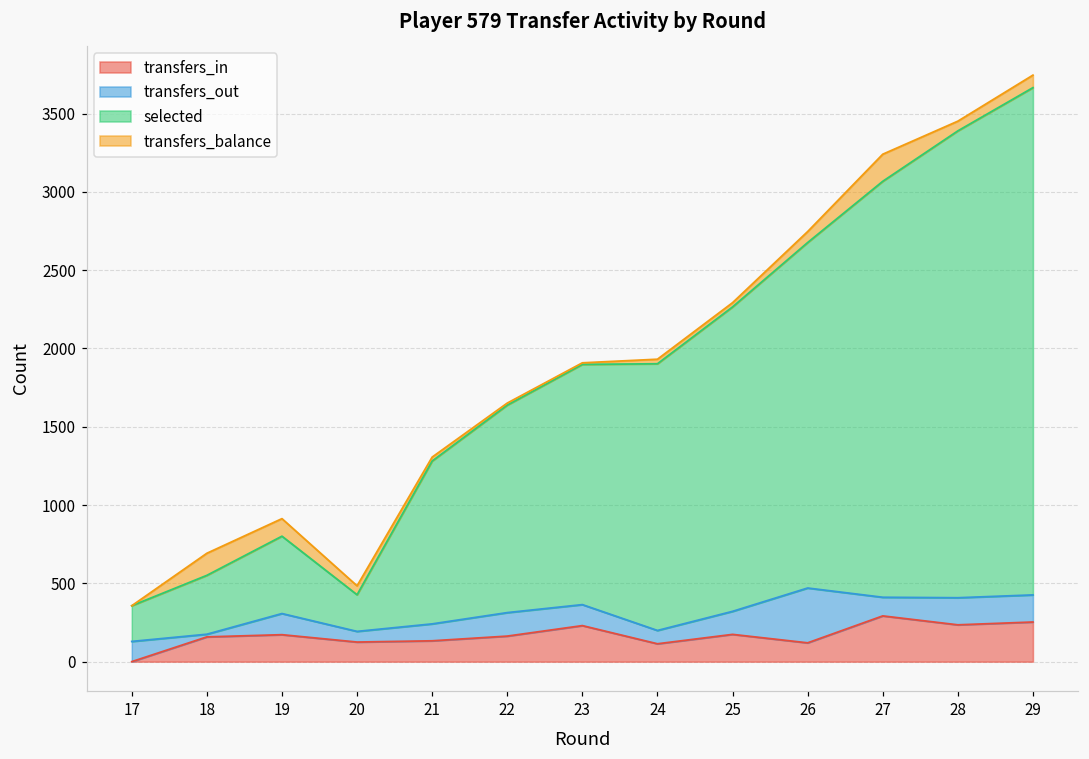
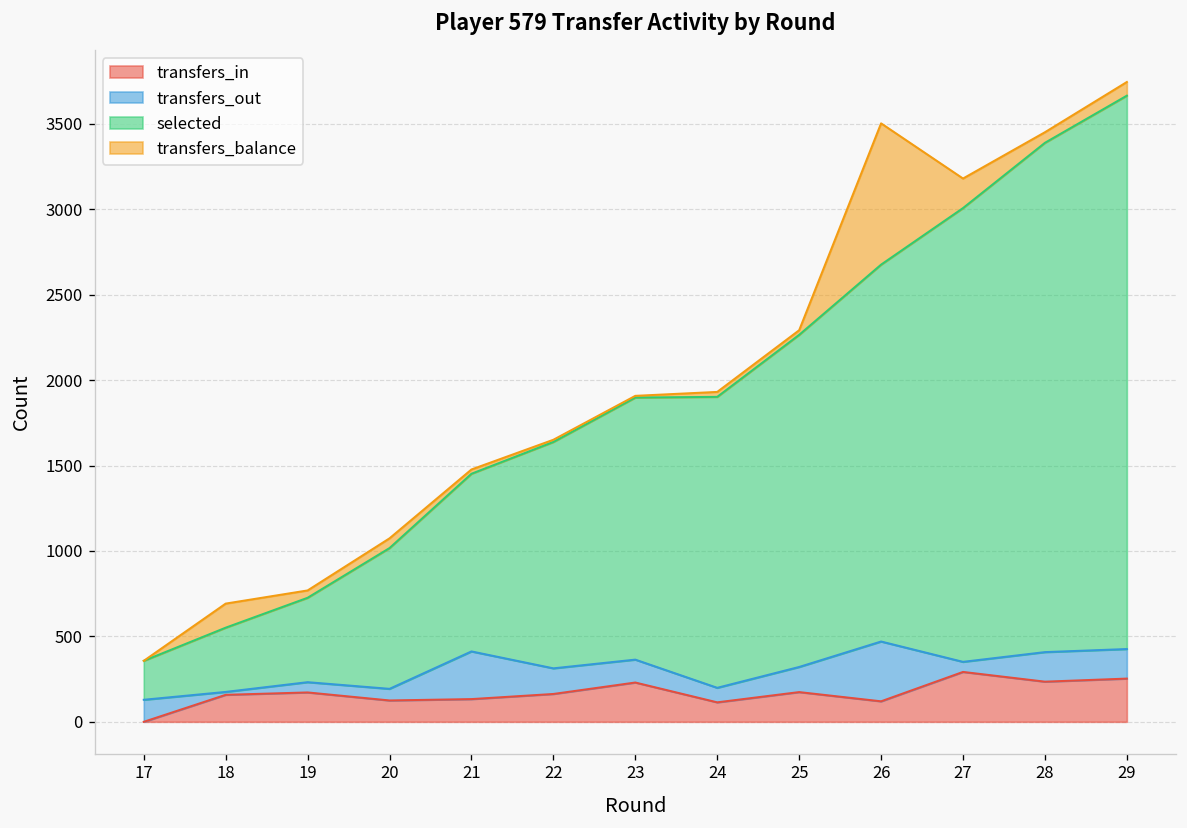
  {
    "transfers_in": {
      "17": 0,
      "19": 170,
      "20": 130,
      "21": 130,
      "22": 160,
      "23": 230,
      "24": 110,
      "25": 170,
      "26": 120,
      "27": 290,
      "28": 240,
      "29": 250
    },
    "transfers_out": {
      "17": 130,
-     "19": 140,
+     "19": 60,
      "20": 70,
-     "21": 110,
+     "21": 280,
      "22": 150,
      "23": 130,
      "24": 90,
      "25": 150,
      "26": 350,
-     "27": 120,
+     "27": 60,
      "28": 170,
      "29": 170
    },
    "selected": {
      "18": 380,
      "19": 490,
-     "20": 230,
+     "20": 820,
      "21": 1040,
      "24": 1700,
      "25": 1940,
      "26": 2210,
      "27": 2660,
      "28": 2980,
      "29": 3240
    },
    "transfers_balance": {
      "18": 140,
-     "19": 110,
+     "19": 40,
      "20": 60,
      "21": 30,
      "24": 30,
      "25": 30,
-     "26": 70,
+     "26": 830,
      "27": 170,
      "28": 60,
      "29": 80
    }
  }
